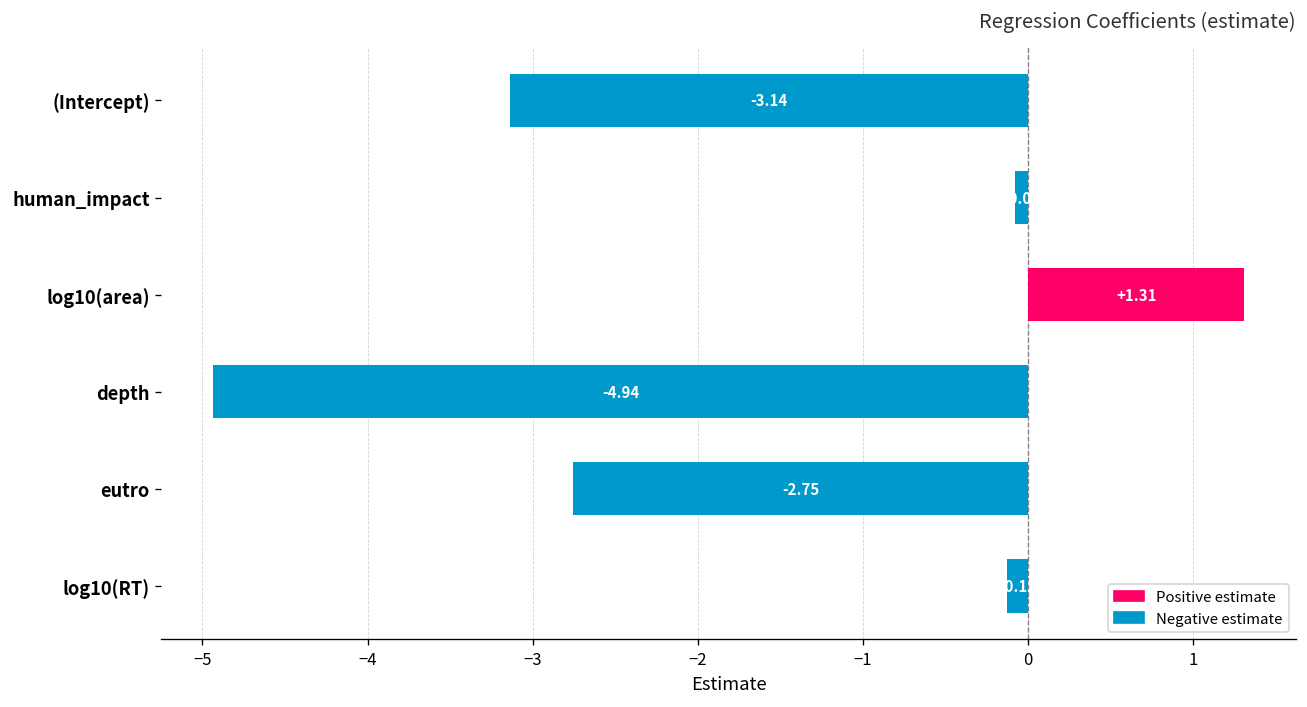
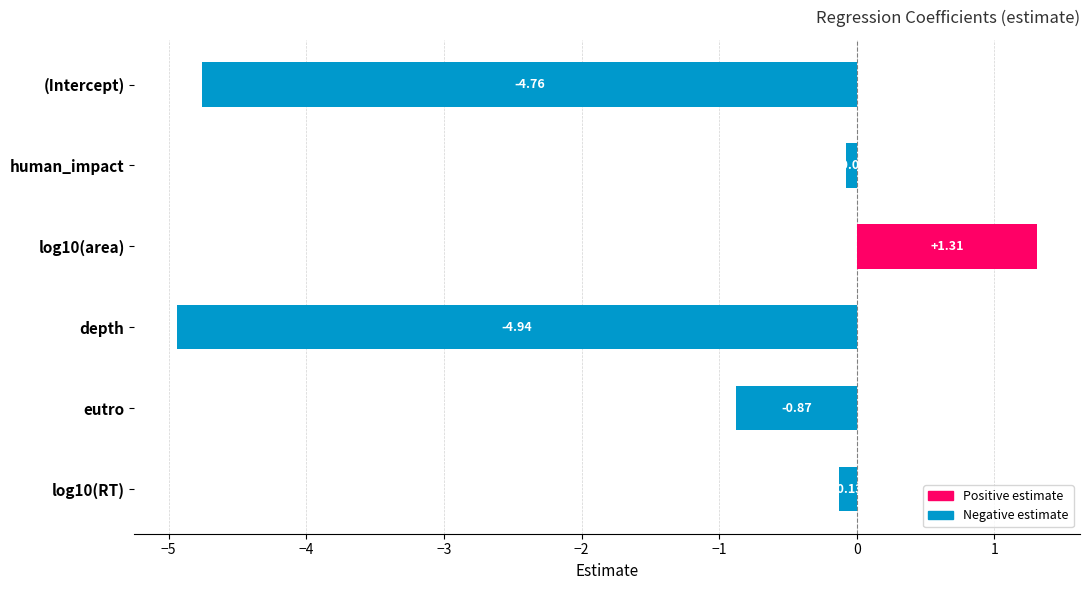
  {
-   "(Intercept)": "-3.14",
+   "(Intercept)": "-4.76",
    "log10(area)": "+1.31",
    "depth": "-4.94",
-   "eutro": "-2.75",
+   "eutro": "-0.87",
    "log10(RT)": "-0.13"
  }
